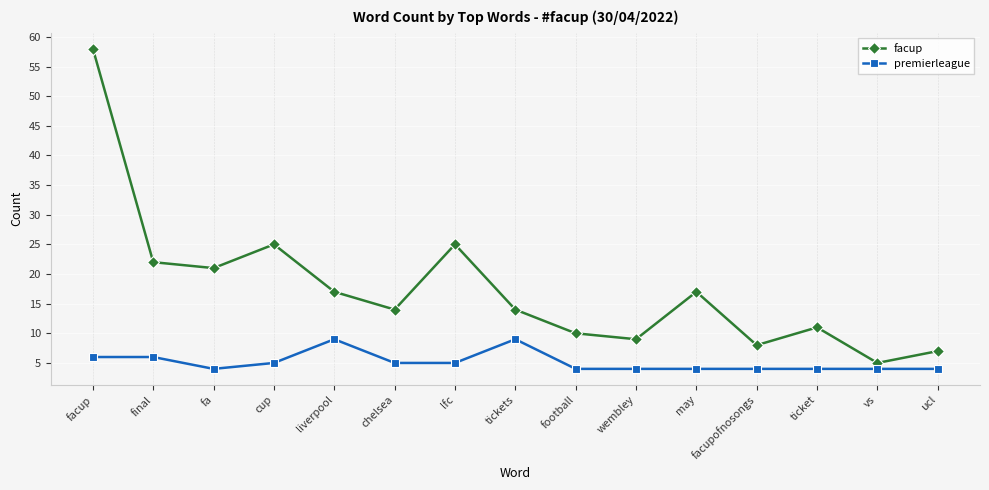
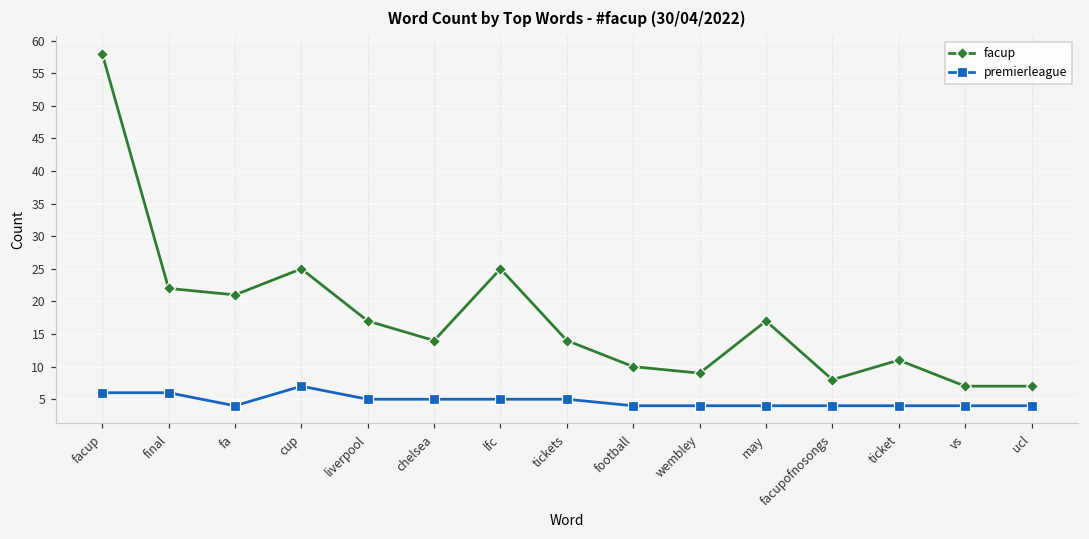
  {
    "facup": {
      "facup": 58,
      "final": 22,
      "fa": 21,
      "cup": 25,
      "liverpool": 17,
      "chelsea": 14,
      "lfc": 25,
      "tickets": 14,
      "football": 10,
      "wembley": 9,
      "may": 17,
      "facupofnosongs": 8,
      "ticket": 11,
-     "vs": 5,
+     "vs": 7,
      "ucl": 7
    },
    "premierleague": {
      "facup": 6,
      "final": 6,
      "fa": 4,
-     "cup": 5,
-     "liverpool": 9,
+     "cup": 7,
+     "liverpool": 5,
      "chelsea": 5,
      "lfc": 5,
-     "tickets": 9,
+     "tickets": 5,
      "football": 4,
      "wembley": 4,
      "may": 4,
      "facupofnosongs": 4,
      "ticket": 4,
      "vs": 4,
      "ucl": 4
    }
  }
